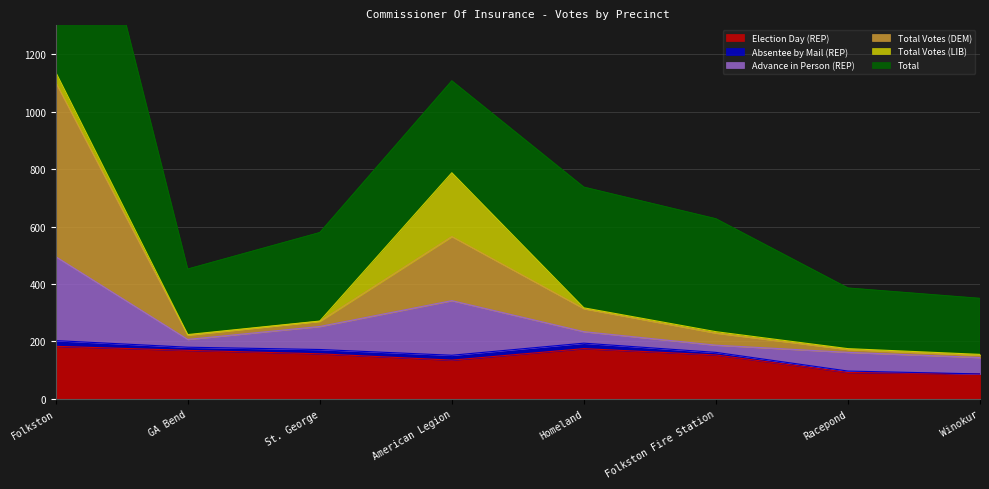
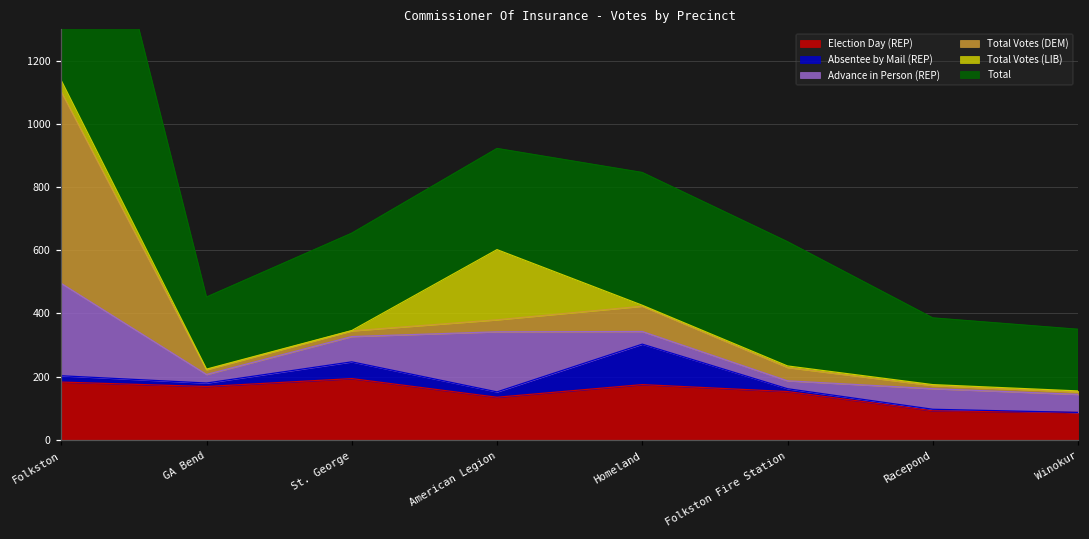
  {
    "Election Day (REP)": {
      "Folkston": 180,
      "GA Bend": 170,
-     "St. George": 160,
+     "St. George": 190,
      "American Legion": 140,
      "Homeland": 180,
      "Folkston Fire Station": 150
    },
    "Absentee by Mail (REP)": {
      "Folkston": 20,
      "GA Bend": 10,
-     "St. George": 20,
+     "St. George": 50,
      "American Legion": 20,
-     "Homeland": 20,
+     "Homeland": 130,
      "Folkston Fire Station": 10
    },
    "Advance in Person (REP)": {
      "Folkston": 290,
      "GA Bend": 30,
      "St. George": 80,
      "American Legion": 190,
      "Homeland": 40,
      "Folkston Fire Station": 30,
      "Racepond": 70
    },
    "Total Votes (DEM)": {
      "Folkston": 610,
-     "American Legion": 220
+     "American Legion": 40
    },
    "Total Votes (LIB)": {
      "Folkston": 40,
      "American Legion": 220
    },
    "Total": {
      "GA Bend": 230,
      "St. George": 310,
      "American Legion": 320,
      "Homeland": 420,
      "Folkston Fire Station": 390,
      "Racepond": 210,
      "Winokur": 200
    }
  }
